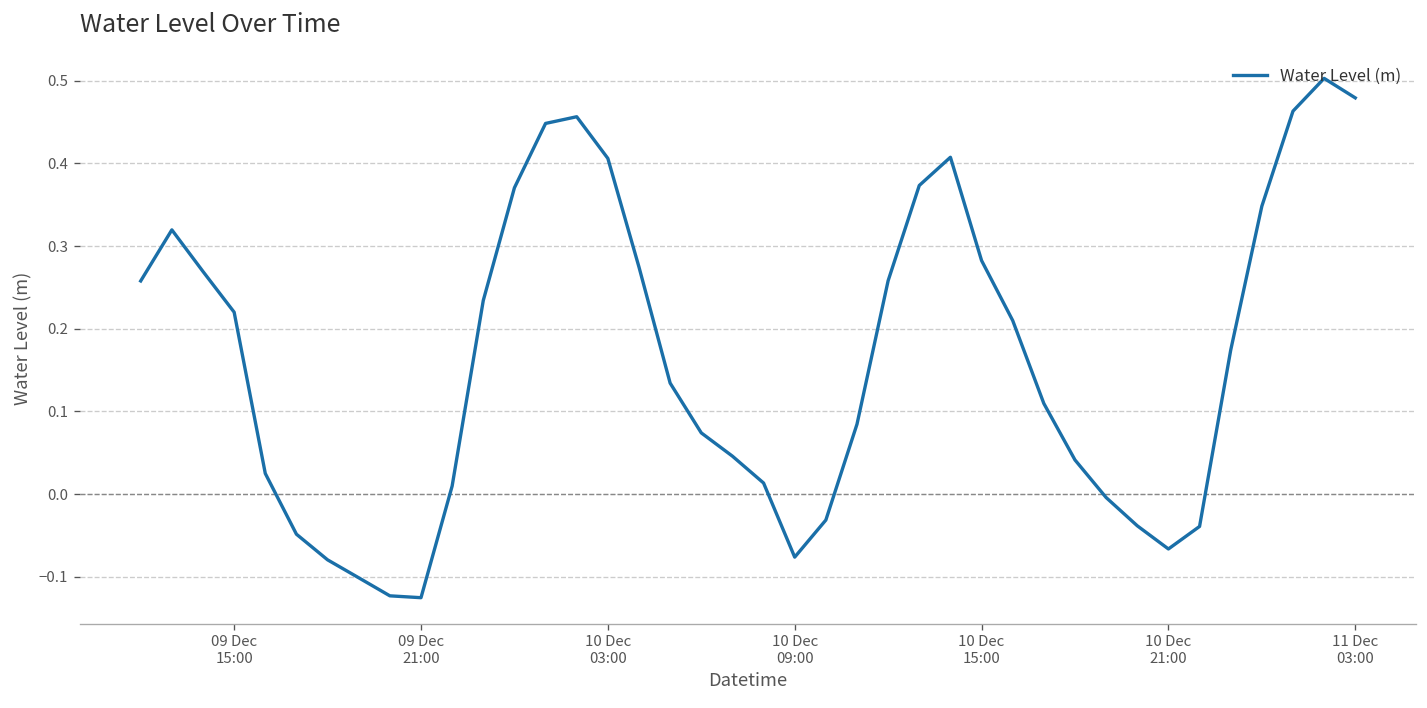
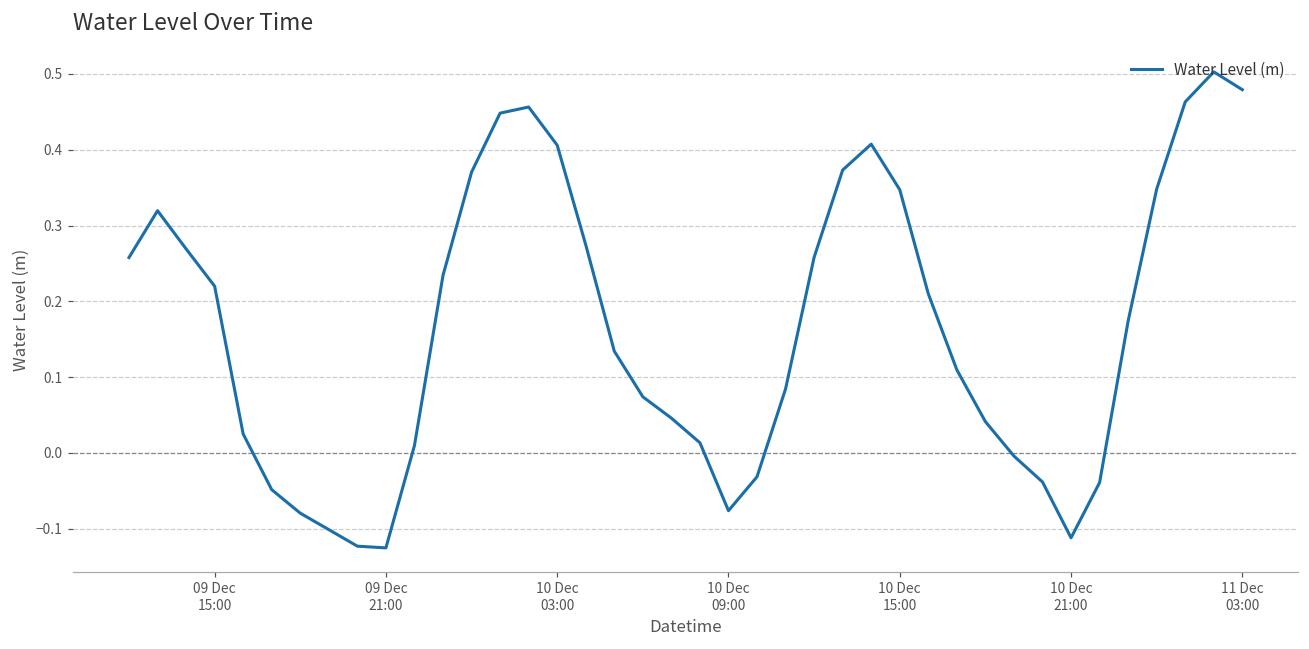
  {
    "09 Dec 15:00": 0.22,
    "09 Dec 21:00": -0.13,
    "10 Dec 03:00": 0.41,
    "10 Dec 09:00": -0.08,
-   "10 Dec 15:00": 0.28,
-   "10 Dec 21:00": -0.07,
+   "10 Dec 15:00": 0.35,
+   "10 Dec 21:00": -0.11,
    "11 Dec 03:00": 0.48
  }
